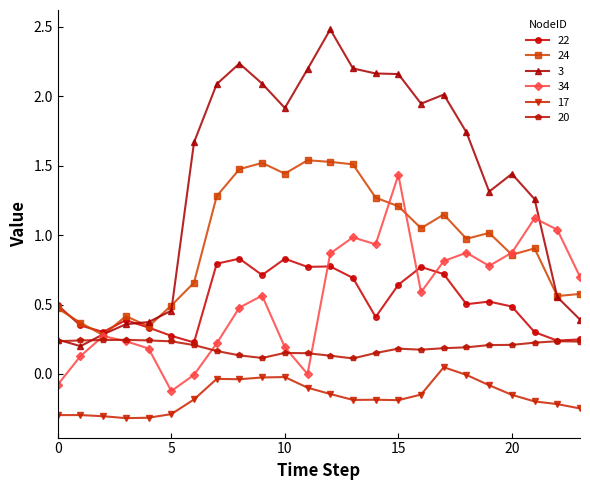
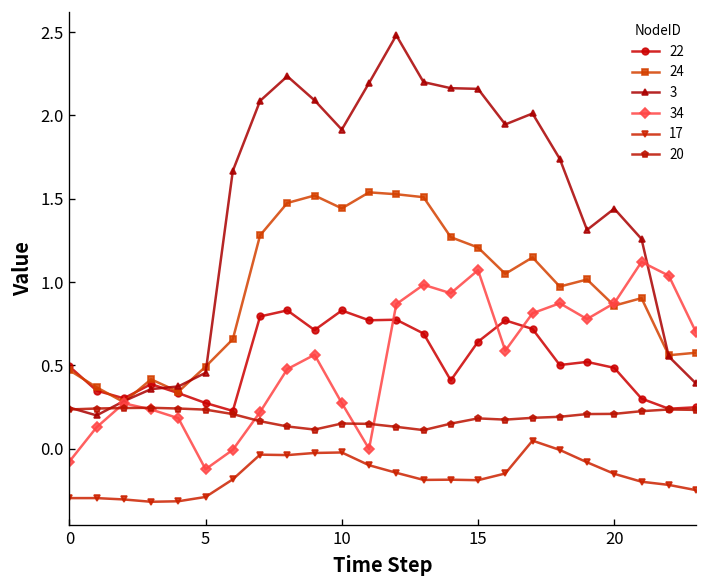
  {
    "34": {
      "0": -0.08,
      "5": -0.12,
-     "10": 0.19,
-     "15": 1.43
+     "10": 0.27,
+     "15": 1.07
    }
  }
